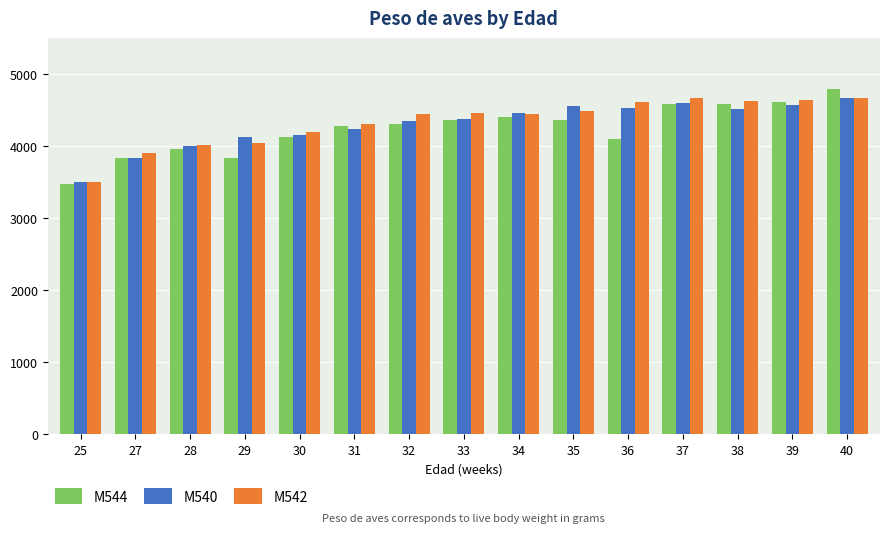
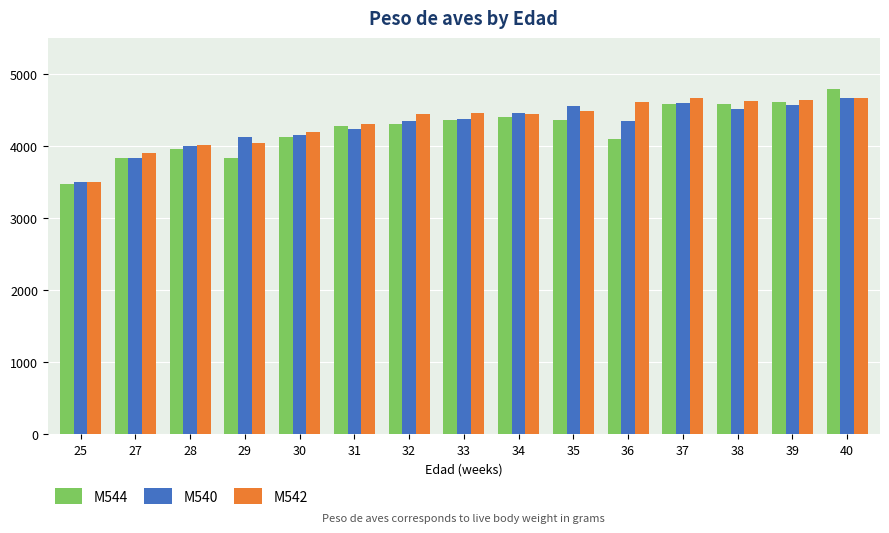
  {
    "M544": {
      "25": 3500,
      "27": 3800,
      "28": 4000,
      "29": 3800,
      "30": 4100,
      "31": 4300,
      "32": 4300,
      "33": 4400,
      "34": 4400,
      "35": 4400,
      "36": 4100,
      "37": 4600,
      "38": 4600,
      "39": 4600,
      "40": 4800
    },
    "M540": {
      "25": 3500,
      "27": 3800,
      "28": 4000,
      "29": 4100,
      "30": 4100,
      "31": 4200,
      "32": 4300,
      "33": 4400,
      "34": 4500,
      "35": 4600,
-     "36": 4500,
+     "36": 4400,
      "37": 4600,
      "38": 4500,
      "39": 4600,
      "40": 4700
    },
    "M542": {
      "25": 3500,
      "27": 3900,
      "28": 4000,
      "29": 4000,
      "30": 4200,
      "31": 4300,
      "32": 4400,
      "33": 4500,
      "34": 4400,
      "35": 4500,
      "36": 4600,
      "37": 4700,
      "38": 4600,
      "39": 4600,
      "40": 4700
    }
  }
